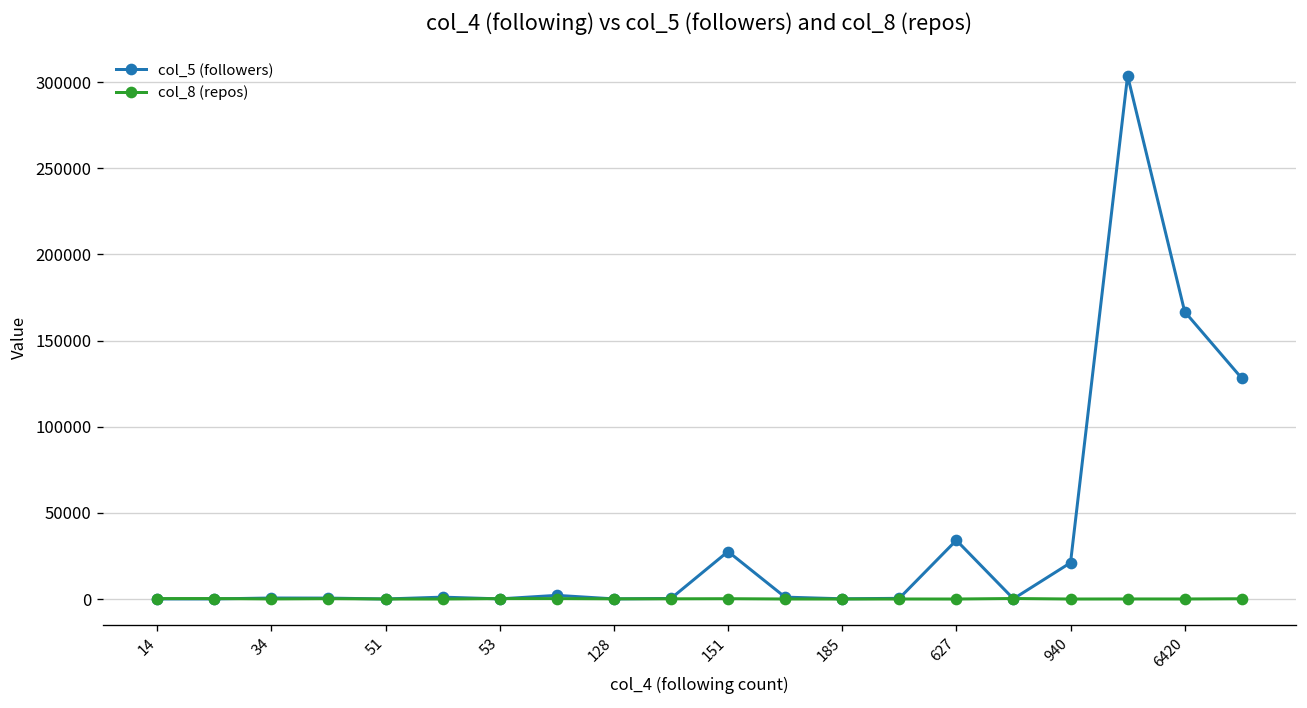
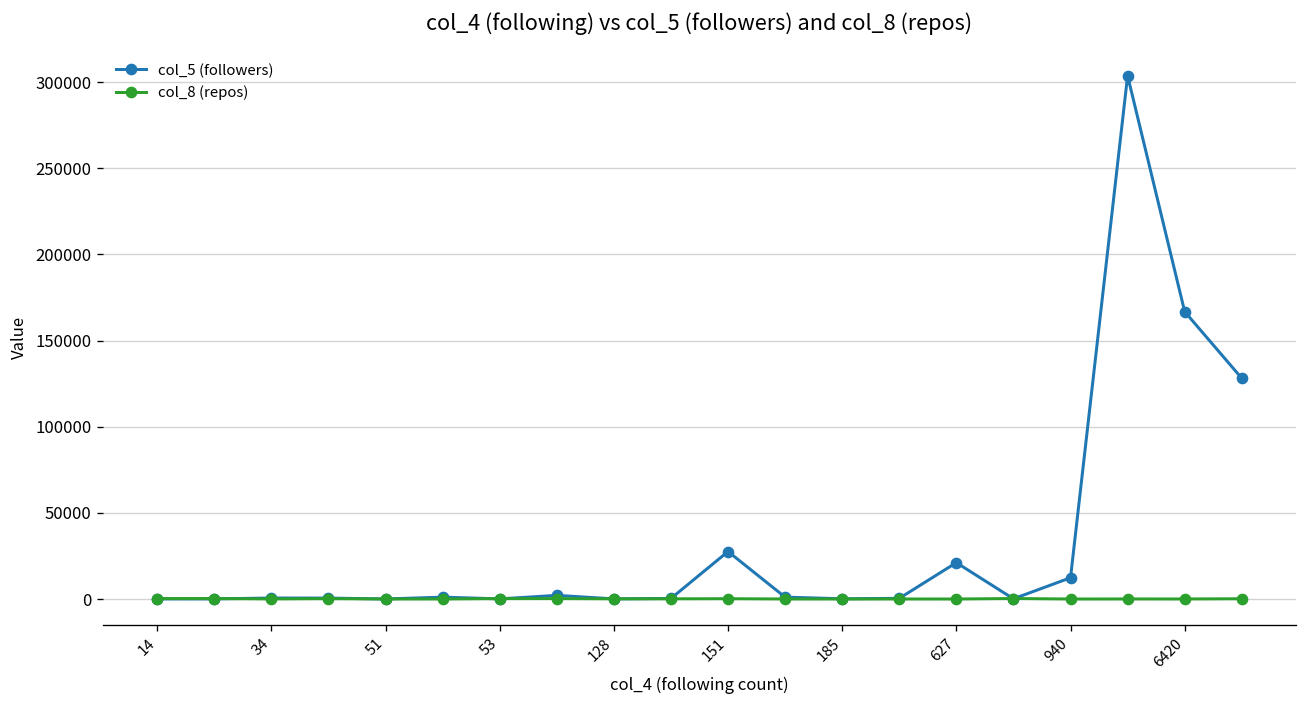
  {
    "col_5 (followers)": {
      "151": 28000,
-     "627": 34000,
-     "940": 21000,
+     "627": 21000,
+     "940": 12000,
      "6420": 167000
    },
    "col_8 (repos)": {
      "151": 0,
      "627": 0,
      "940": 0,
      "6420": 0
    }
  }
